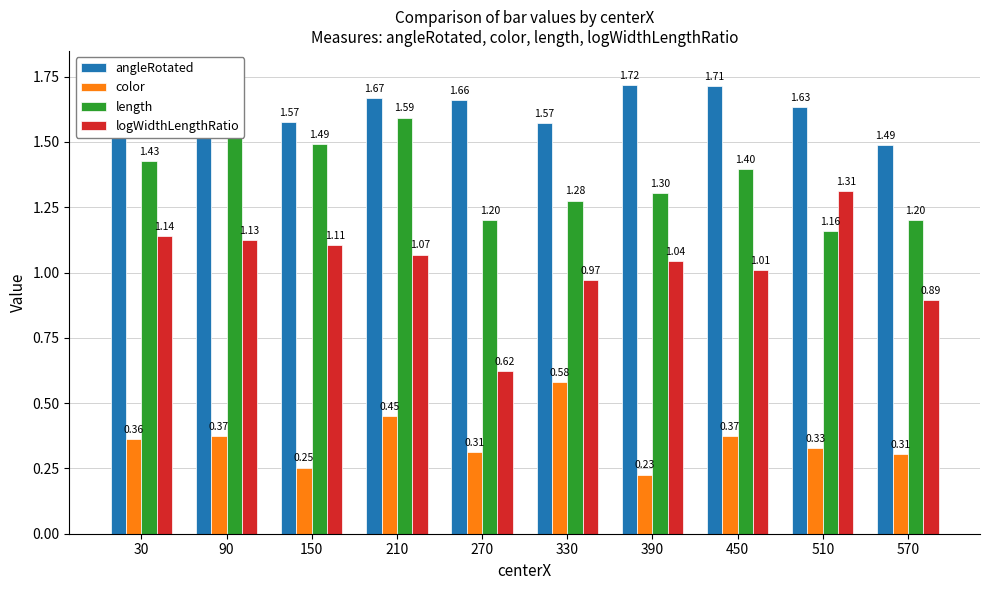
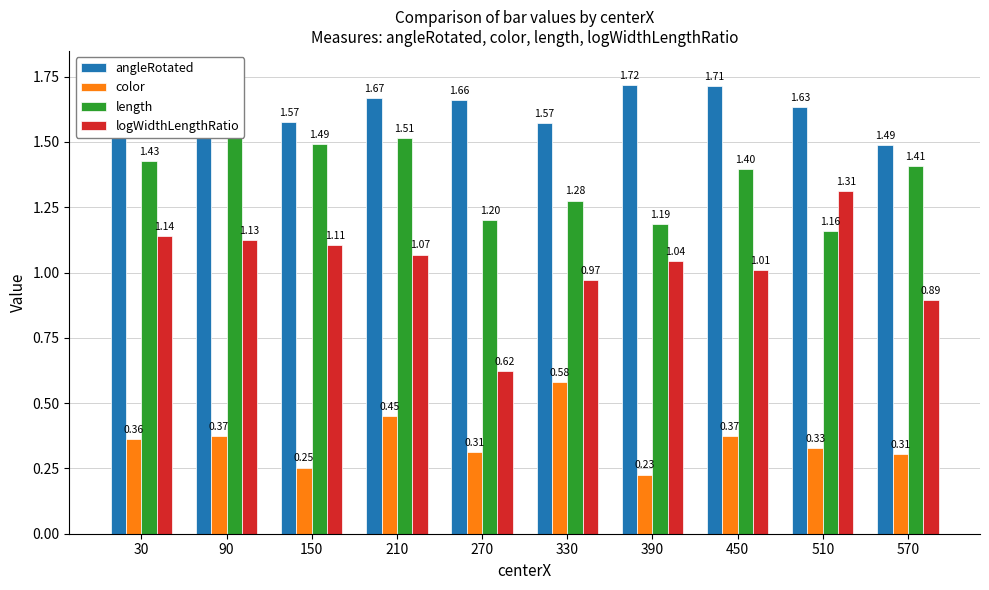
  {
    "angleRotated": {
      "150": 1.57,
      "210": 1.67,
      "270": 1.66,
      "330": 1.57,
      "390": 1.72,
      "450": 1.71,
      "510": 1.63,
      "570": 1.49
    },
    "color": {
      "30": 0.36,
      "90": 0.37,
      "150": 0.25,
      "210": 0.45,
      "270": 0.31,
      "330": 0.58,
      "390": 0.23,
      "450": 0.37,
      "510": 0.33,
      "570": 0.31
    },
    "length": {
      "30": 1.43,
      "150": 1.49,
-     "210": 1.59,
+     "210": 1.51,
      "270": 1.20,
      "330": 1.28,
-     "390": 1.30,
+     "390": 1.19,
      "450": 1.40,
      "510": 1.16,
-     "570": 1.20
+     "570": 1.41
    },
    "logWidthLengthRatio": {
      "30": 1.14,
      "90": 1.13,
      "150": 1.11,
      "210": 1.07,
      "270": 0.62,
      "330": 0.97,
      "390": 1.04,
      "450": 1.01,
      "510": 1.31,
      "570": 0.89
    }
  }
